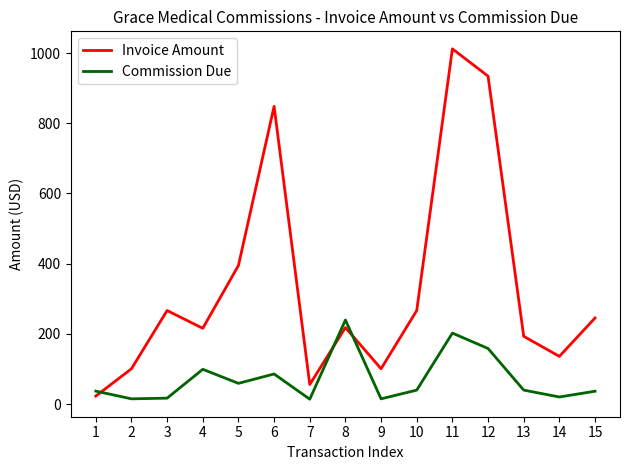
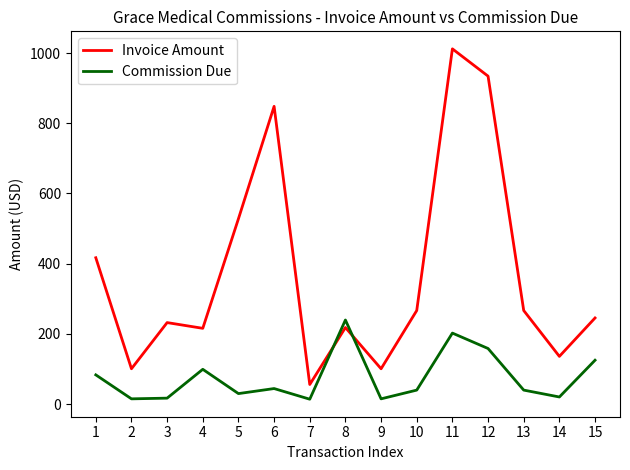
  {
    "Invoice Amount": {
-     "1": 20,
+     "1": 420,
      "2": 100,
-     "3": 270,
+     "3": 230,
      "4": 220,
-     "5": 400,
+     "5": 530,
      "6": 850,
      "7": 60,
      "8": 220,
      "9": 100,
      "10": 270,
      "11": 1010,
      "12": 930,
-     "13": 190,
+     "13": 270,
      "14": 140,
      "15": 250
    },
    "Commission Due": {
-     "1": 40,
+     "1": 80,
      "2": 20,
      "3": 20,
      "4": 100,
-     "5": 60,
-     "6": 90,
+     "5": 30,
+     "6": 40,
      "7": 10,
      "8": 240,
      "9": 20,
      "10": 40,
      "11": 200,
      "12": 160,
      "13": 40,
      "14": 20,
-     "15": 40
+     "15": 130
    }
  }
